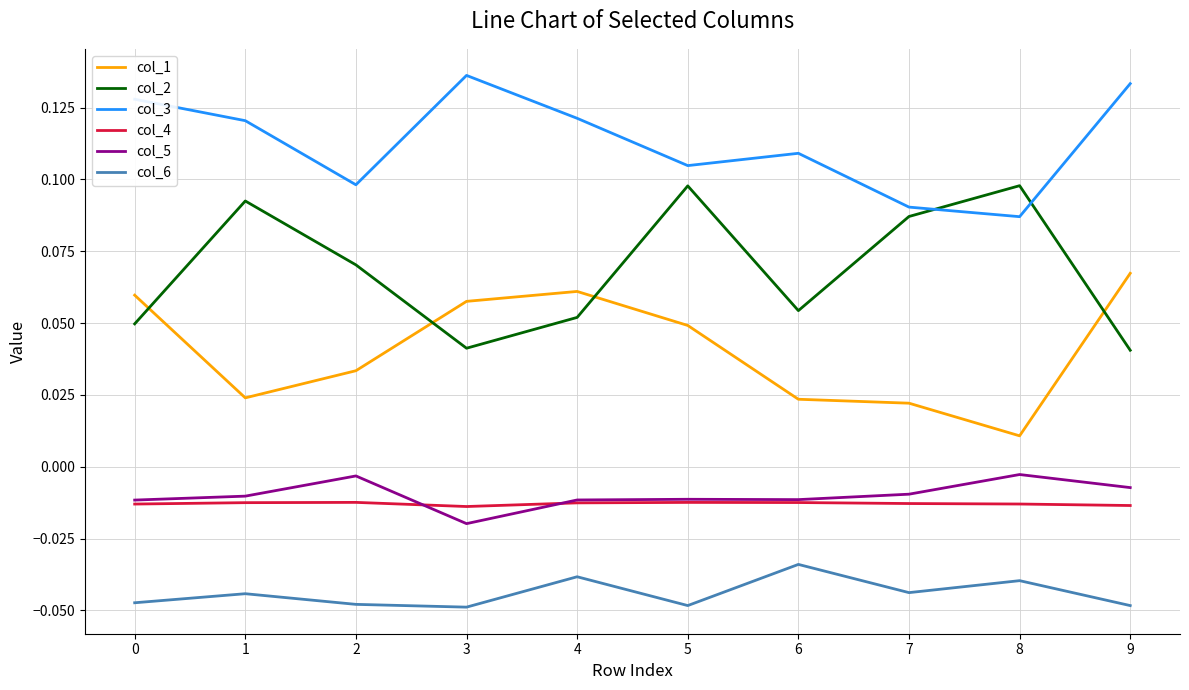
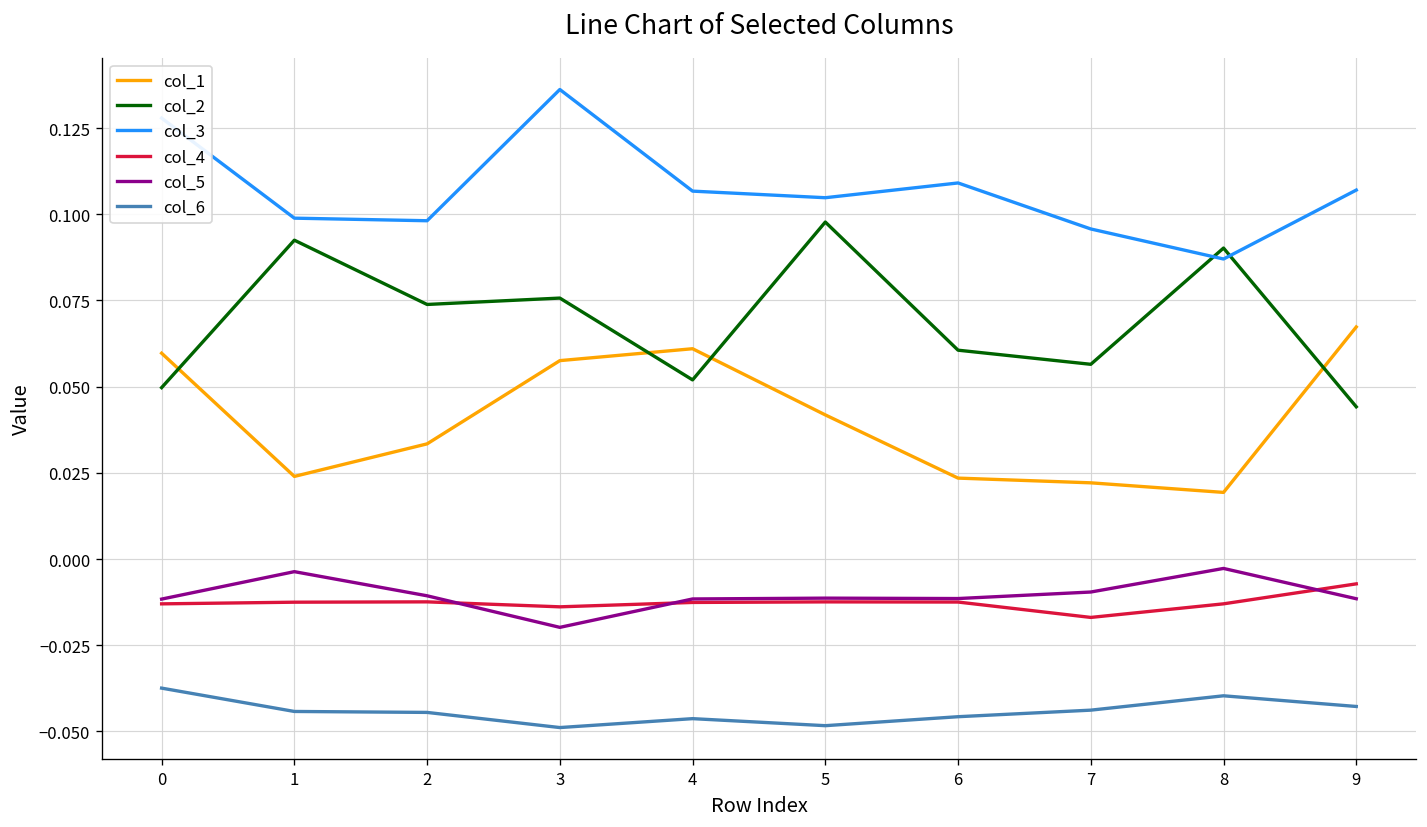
  {
    "col_1": {
      "0": 0.060,
      "1": 0.024,
      "2": 0.033,
      "3": 0.058,
      "4": 0.061,
-     "5": 0.049,
+     "5": 0.042,
      "6": 0.023,
      "7": 0.022,
-     "8": 0.011,
+     "8": 0.019,
      "9": 0.067
    },
    "col_2": {
      "0": 0.050,
      "1": 0.092,
-     "2": 0.070,
-     "3": 0.041,
+     "2": 0.074,
+     "3": 0.076,
      "4": 0.052,
      "5": 0.098,
-     "6": 0.054,
-     "7": 0.087,
-     "8": 0.098,
-     "9": 0.041
+     "6": 0.061,
+     "7": 0.056,
+     "8": 0.090,
+     "9": 0.044
    },
    "col_3": {
-     "1": 0.120,
+     "1": 0.099,
      "2": 0.098,
      "3": 0.136,
-     "4": 0.121,
+     "4": 0.107,
      "5": 0.105,
      "6": 0.109,
-     "7": 0.090,
+     "7": 0.096,
      "8": 0.087,
-     "9": 0.133
+     "9": 0.107
    },
    "col_4": {
      "0": -0.013,
      "1": -0.013,
      "2": -0.012,
      "3": -0.014,
      "4": -0.013,
      "5": -0.012,
      "6": -0.012,
-     "7": -0.013,
+     "7": -0.017,
      "8": -0.013,
-     "9": -0.014
+     "9": -0.007
    },
    "col_5": {
      "0": -0.012,
-     "1": -0.010,
-     "2": -0.003,
+     "1": -0.004,
+     "2": -0.011,
      "3": -0.020,
      "4": -0.012,
      "5": -0.011,
      "6": -0.011,
      "7": -0.010,
      "8": -0.003,
-     "9": -0.007
+     "9": -0.012
    },
    "col_6": {
-     "0": -0.047,
+     "0": -0.037,
      "1": -0.044,
-     "2": -0.048,
+     "2": -0.044,
      "3": -0.049,
-     "4": -0.038,
+     "4": -0.046,
      "5": -0.048,
-     "6": -0.034,
+     "6": -0.046,
      "7": -0.044,
      "8": -0.040,
-     "9": -0.048
+     "9": -0.043
    }
  }
